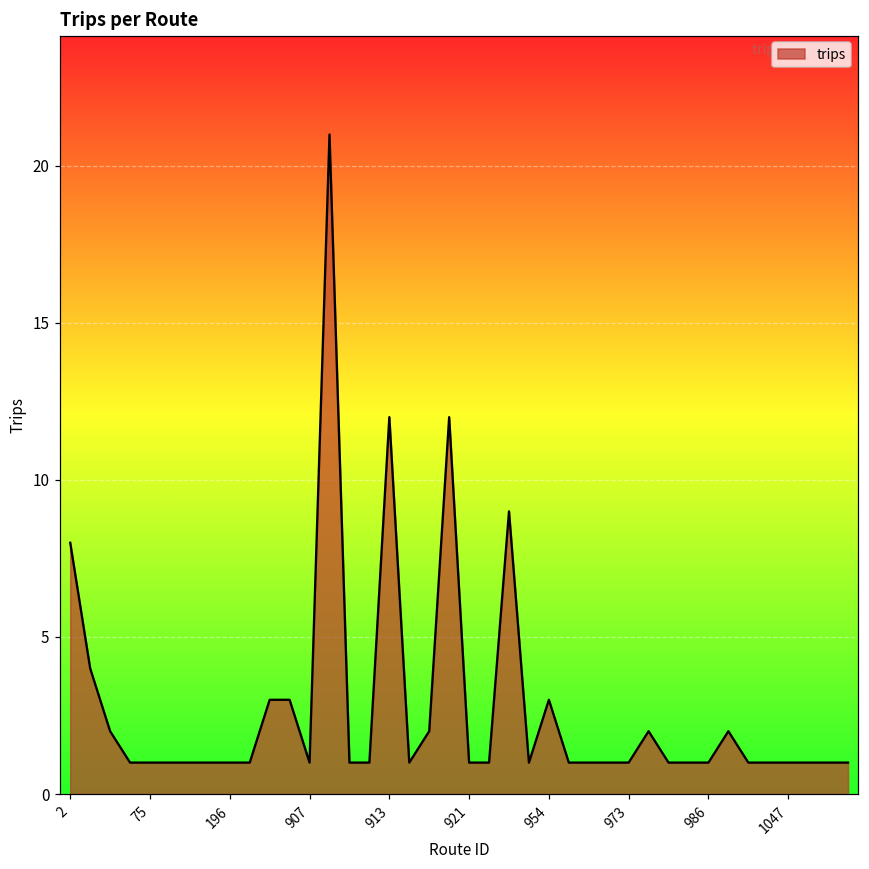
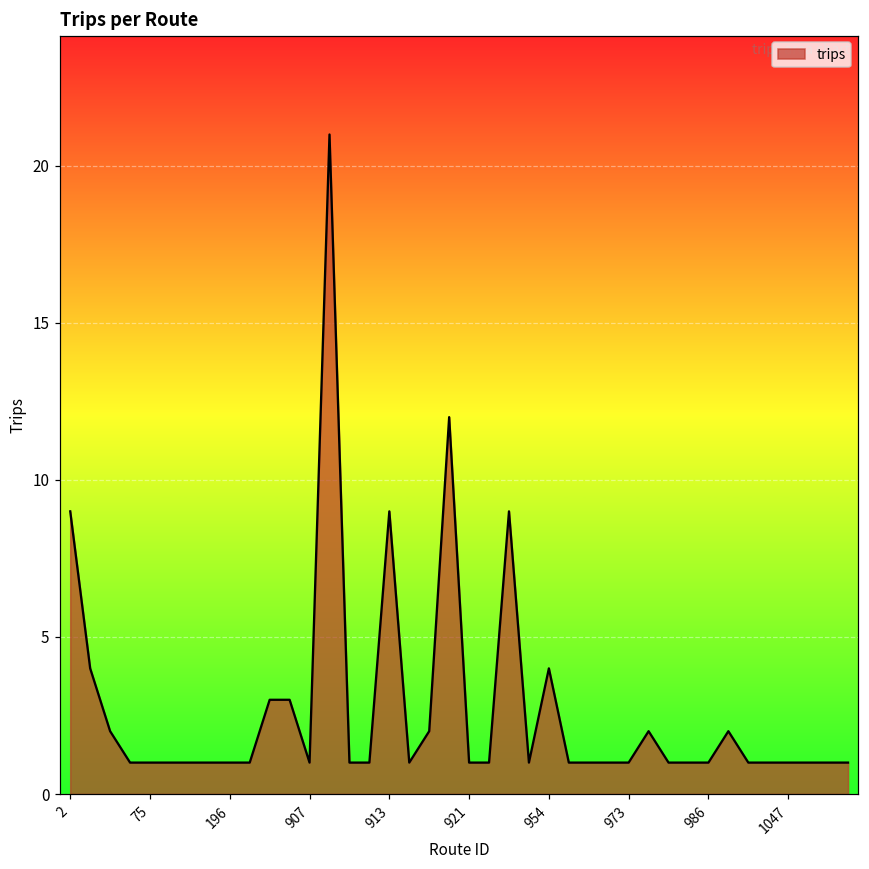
  {
-   "2": 8,
+   "2": 9,
    "75": 1,
    "196": 1,
    "907": 1,
-   "913": 12,
+   "913": 9,
    "921": 1,
-   "954": 3,
+   "954": 4,
    "973": 1,
    "986": 1,
    "1047": 1
  }
